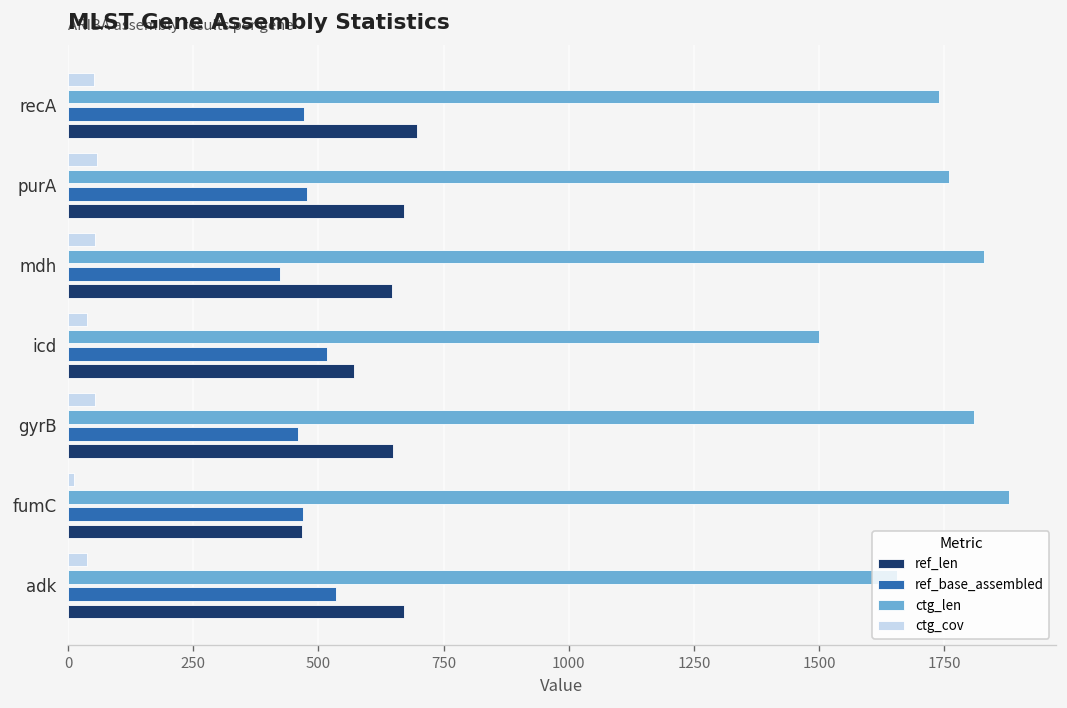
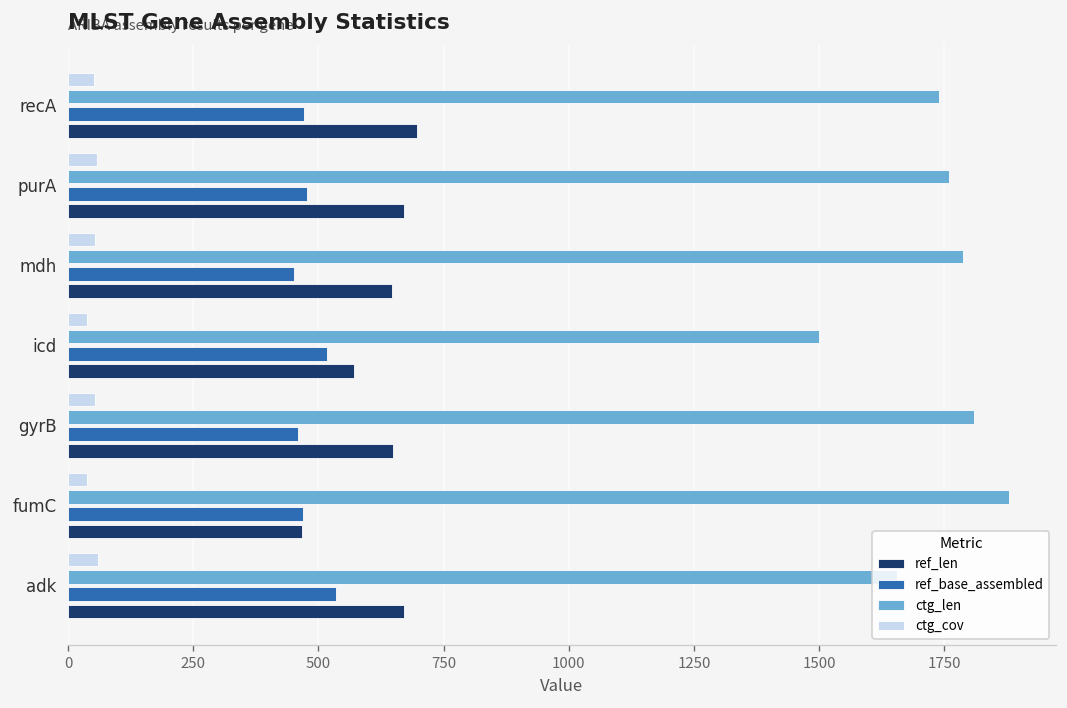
  {
    "ref_len": {
      "recA": 700,
      "purA": 670,
      "mdh": 650,
      "icd": 570,
      "gyrB": 650,
      "fumC": 470,
      "adk": 670
    },
    "ref_base_assembled": {
      "recA": 470,
      "purA": 480,
-     "mdh": 420,
+     "mdh": 450,
      "icd": 520,
      "gyrB": 460,
      "fumC": 470,
      "adk": 540
    },
    "ctg_len": {
      "recA": 1740,
      "purA": 1760,
-     "mdh": 1830,
+     "mdh": 1790,
      "icd": 1500,
      "gyrB": 1810,
      "fumC": 1880
    },
    "ctg_cov": {
      "recA": 50,
      "purA": 60,
      "mdh": 50,
      "icd": 40,
      "gyrB": 50,
-     "fumC": 10,
-     "adk": 40
+     "fumC": 40,
+     "adk": 60
    }
  }
